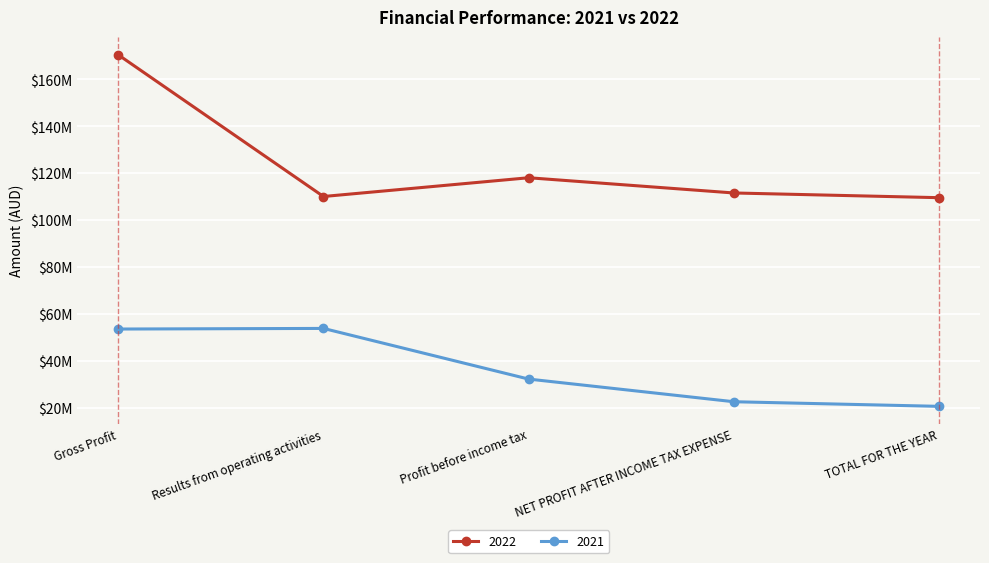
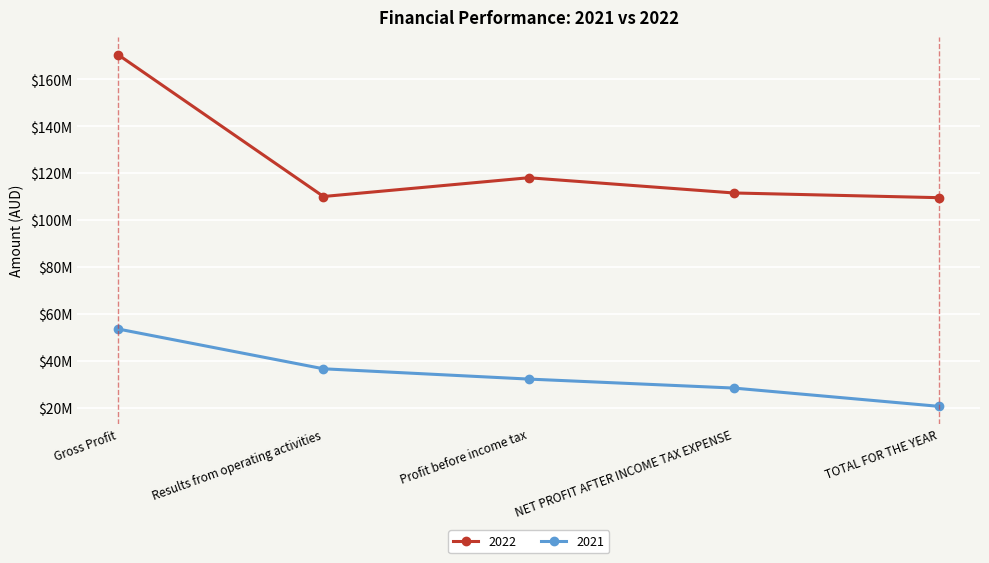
  {
    "2022": {
      "Gross Profit": "$171000000",
      "Results from operating activities": "$110000000",
      "Profit before income tax": "$118000000",
      "NET PROFIT AFTER INCOME TAX EXPENSE": "$112000000",
      "TOTAL FOR THE YEAR": "$110000000"
    },
    "2021": {
      "Gross Profit": "$54000000",
-     "Results from operating activities": "$54000000",
+     "Results from operating activities": "$37000000",
      "Profit before income tax": "$32000000",
-     "NET PROFIT AFTER INCOME TAX EXPENSE": "$23000000",
+     "NET PROFIT AFTER INCOME TAX EXPENSE": "$28000000",
      "TOTAL FOR THE YEAR": "$21000000"
    }
  }
